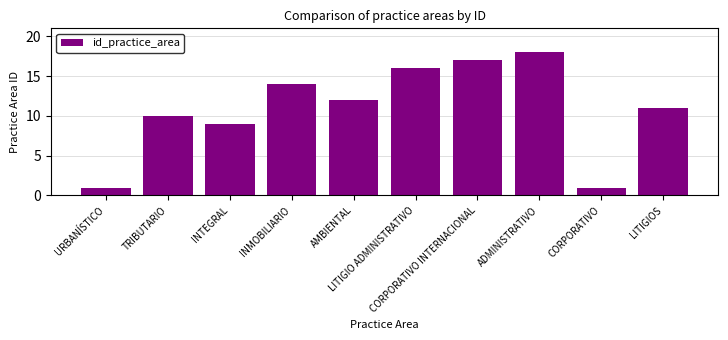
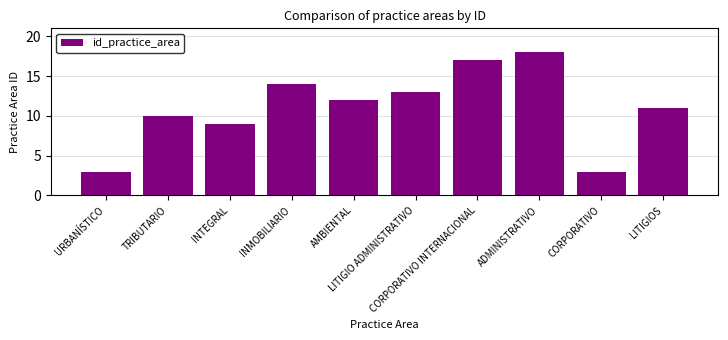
  {
-   "URBANÍSTICO": 1,
+   "URBANÍSTICO": 3,
    "TRIBUTARIO": 10,
    "INTEGRAL": 9,
    "INMOBILIARIO": 14,
    "AMBIENTAL": 12,
-   "LITIGIO ADMINISTRATIVO": 16,
+   "LITIGIO ADMINISTRATIVO": 13,
    "CORPORATIVO INTERNACIONAL": 17,
    "ADMINISTRATIVO": 18,
-   "CORPORATIVO": 1,
+   "CORPORATIVO": 3,
    "LITIGIOS": 11
  }
